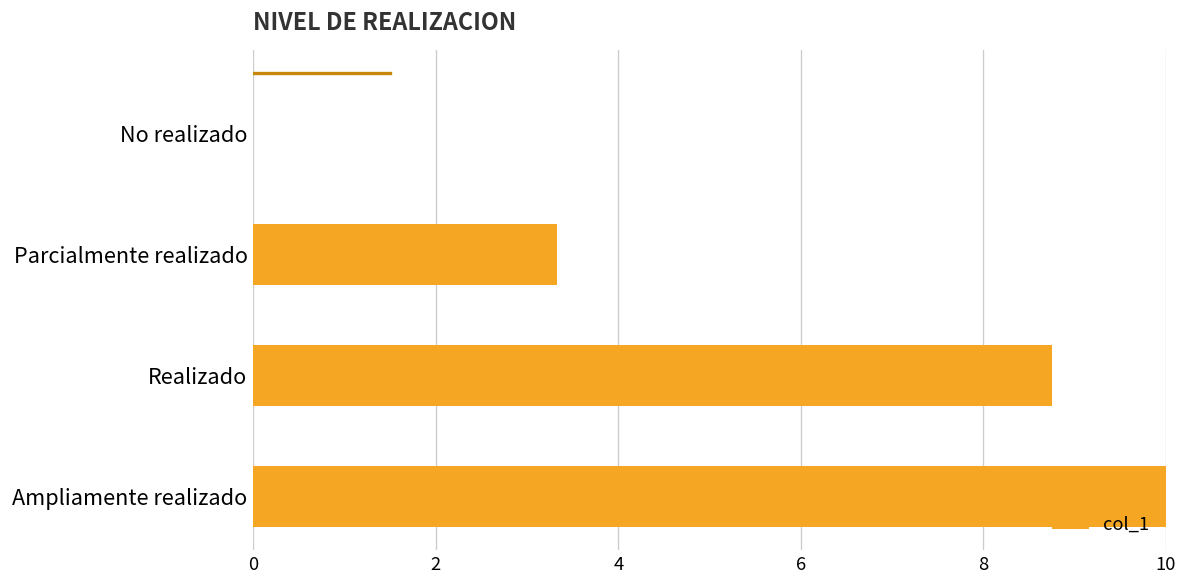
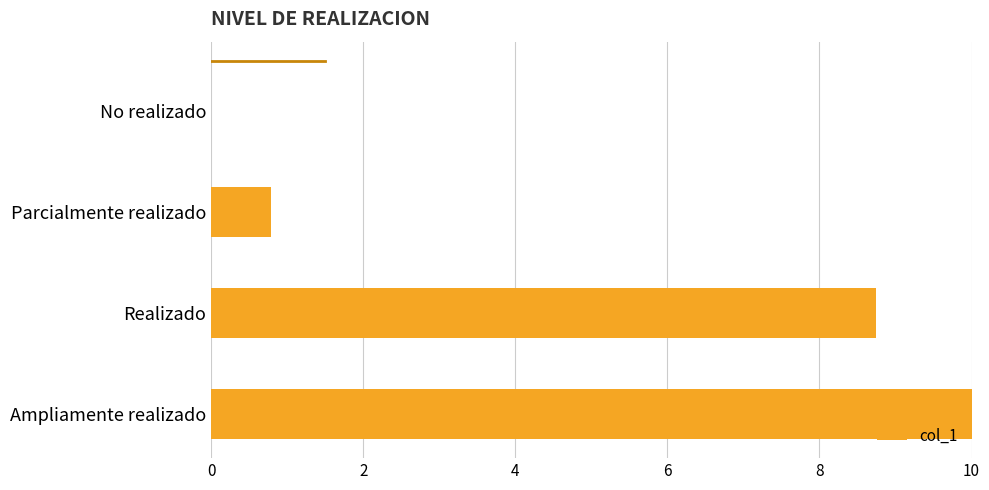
  {
    "No realizado": 0.0,
-   "Parcialmente realizado": 3.3,
+   "Parcialmente realizado": 0.8,
    "Realizado": 8.7,
    "Ampliamente realizado": 10.0
  }
